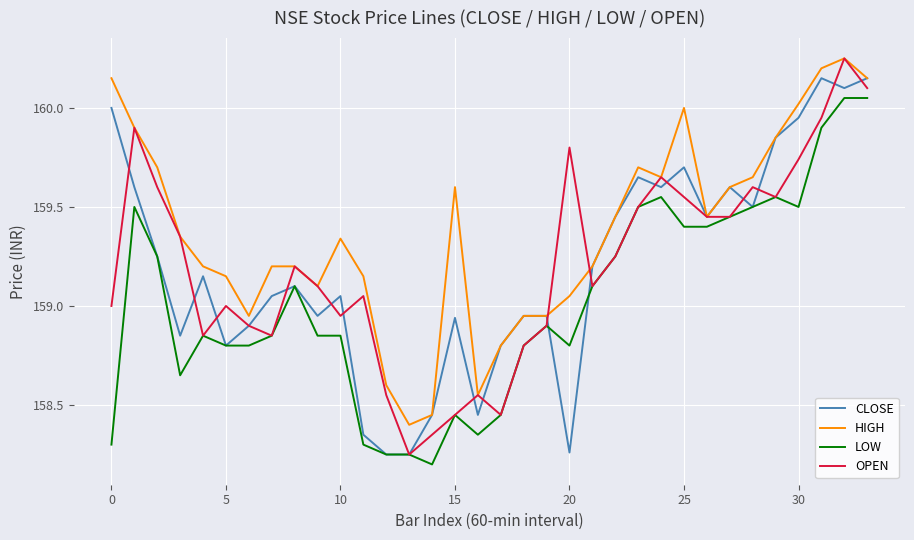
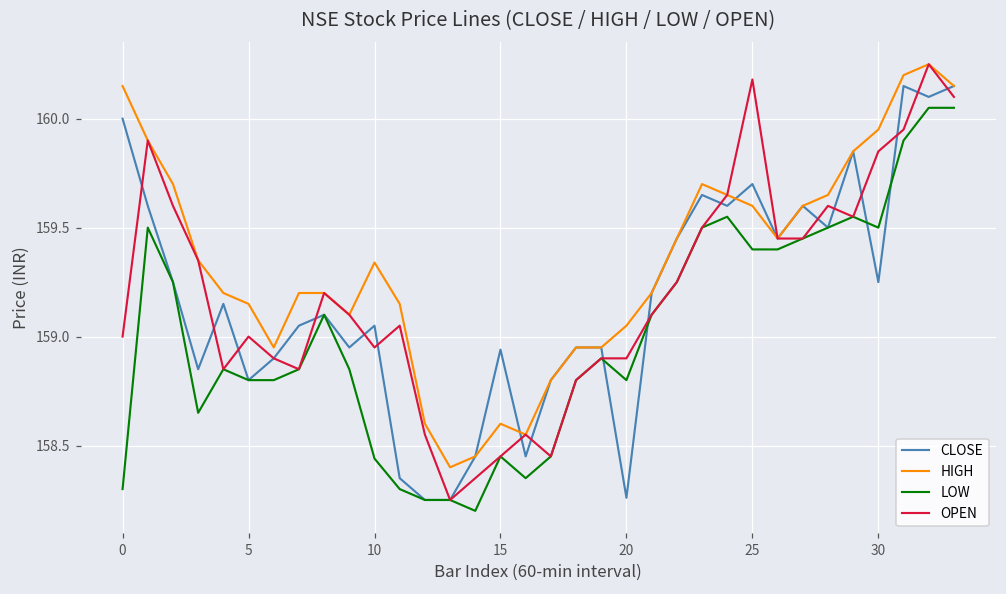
  {
    "CLOSE": {
      "0": 160.00,
      "10": 159.05,
      "15": 158.94,
      "20": 158.26,
      "25": 159.70,
-     "30": 159.95
+     "30": 159.25
    },
    "HIGH": {
      "0": 160.15,
      "5": 159.15,
      "10": 159.34,
-     "15": 159.6,
+     "15": 158.6,
      "20": 159.05,
-     "25": 160.0,
-     "30": 160.02
+     "25": 159.6,
+     "30": 159.95
    },
    "LOW": {
      "0": 158.30,
-     "10": 158.85,
+     "10": 158.44,
      "20": 158.80,
      "25": 159.40,
      "30": 159.50
    },
    "OPEN": {
      "0": 159.00,
      "5": 159.00,
      "10": 158.95,
-     "20": 159.8,
-     "25": 159.55,
-     "30": 159.74
+     "20": 158.9,
+     "25": 160.18,
+     "30": 159.85
    }
  }
